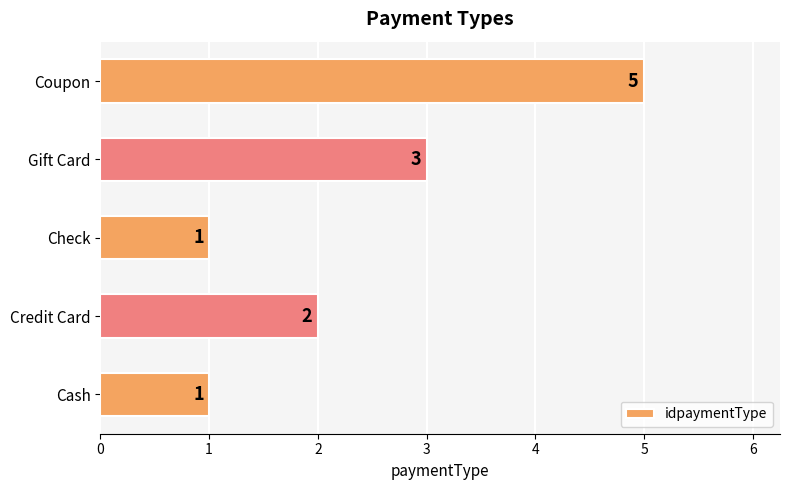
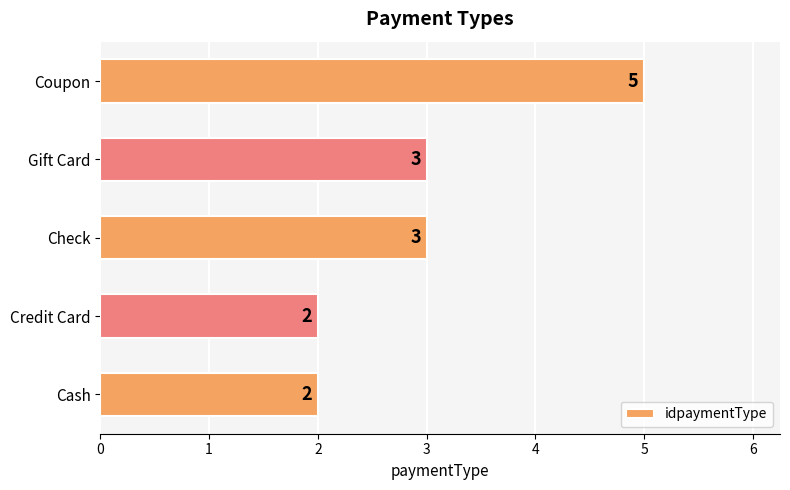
  {
    "Coupon": 5,
    "Gift Card": 3,
-   "Check": 1,
+   "Check": 3,
    "Credit Card": 2,
-   "Cash": 1
+   "Cash": 2
  }
